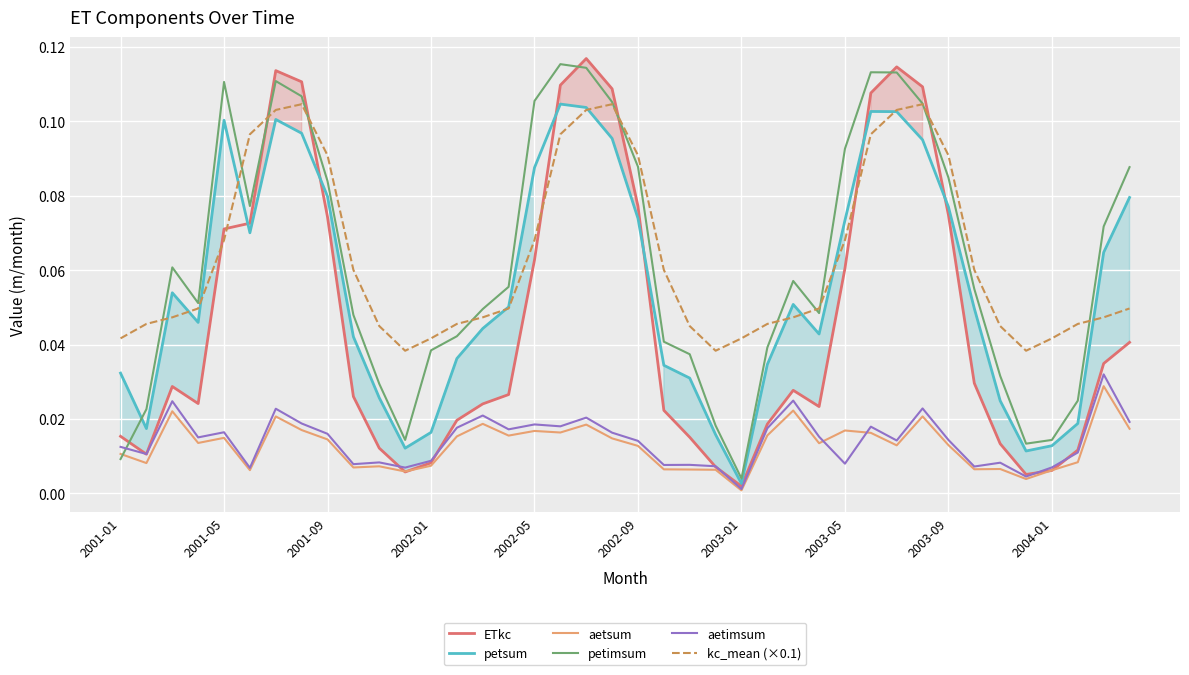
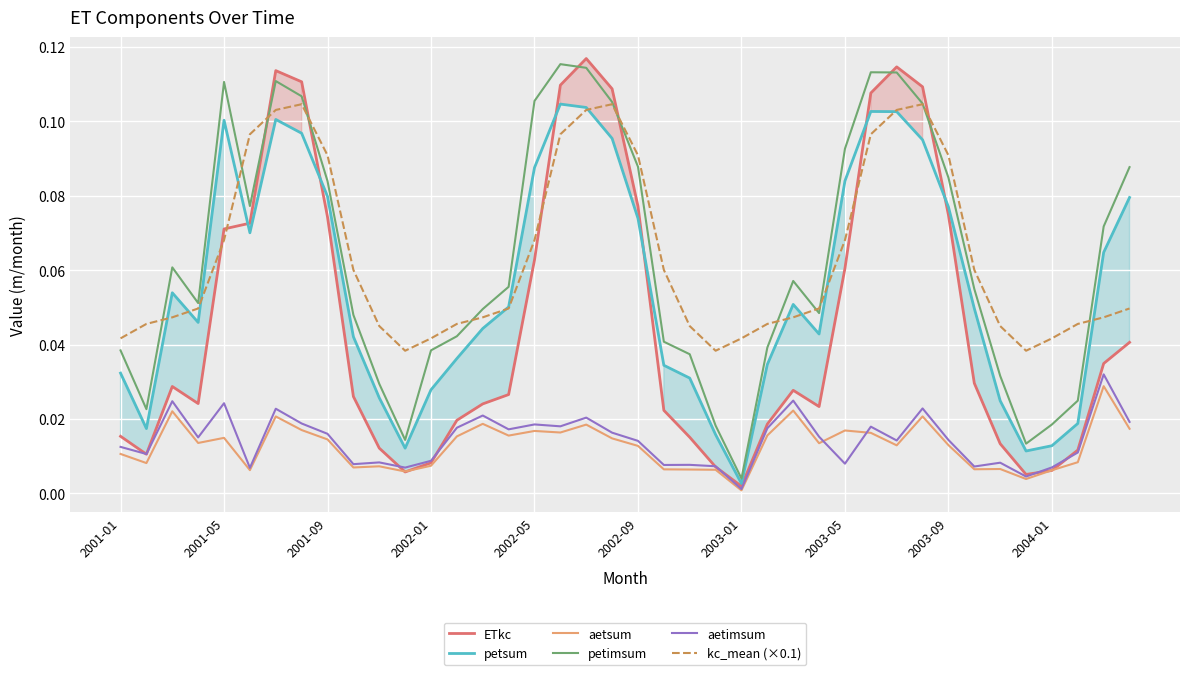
  {
    "petsum": {
      "2001-01": 0.032,
      "2001-05": 0.100,
      "2001-09": 0.080,
-     "2002-01": 0.016,
+     "2002-01": 0.028,
      "2002-05": 0.088,
      "2002-09": 0.074,
      "2003-01": 0.003,
-     "2003-05": 0.073,
+     "2003-05": 0.084,
      "2003-09": 0.077,
      "2004-01": 0.013
    },
    "petimsum": {
-     "2001-01": 0.009,
+     "2001-01": 0.038,
      "2001-05": 0.111,
      "2001-09": 0.084,
      "2002-01": 0.038,
      "2002-05": 0.105,
      "2002-09": 0.088,
      "2003-01": 0.004,
      "2003-05": 0.093,
      "2003-09": 0.085,
-     "2004-01": 0.014
+     "2004-01": 0.019
    },
    "aetimsum": {
      "2001-01": 0.013,
-     "2001-05": 0.016,
+     "2001-05": 0.024,
      "2001-09": 0.016,
      "2002-05": 0.019,
      "2002-09": 0.014,
      "2003-05": 0.008,
      "2003-09": 0.014,
      "2004-01": 0.007
    }
  }
